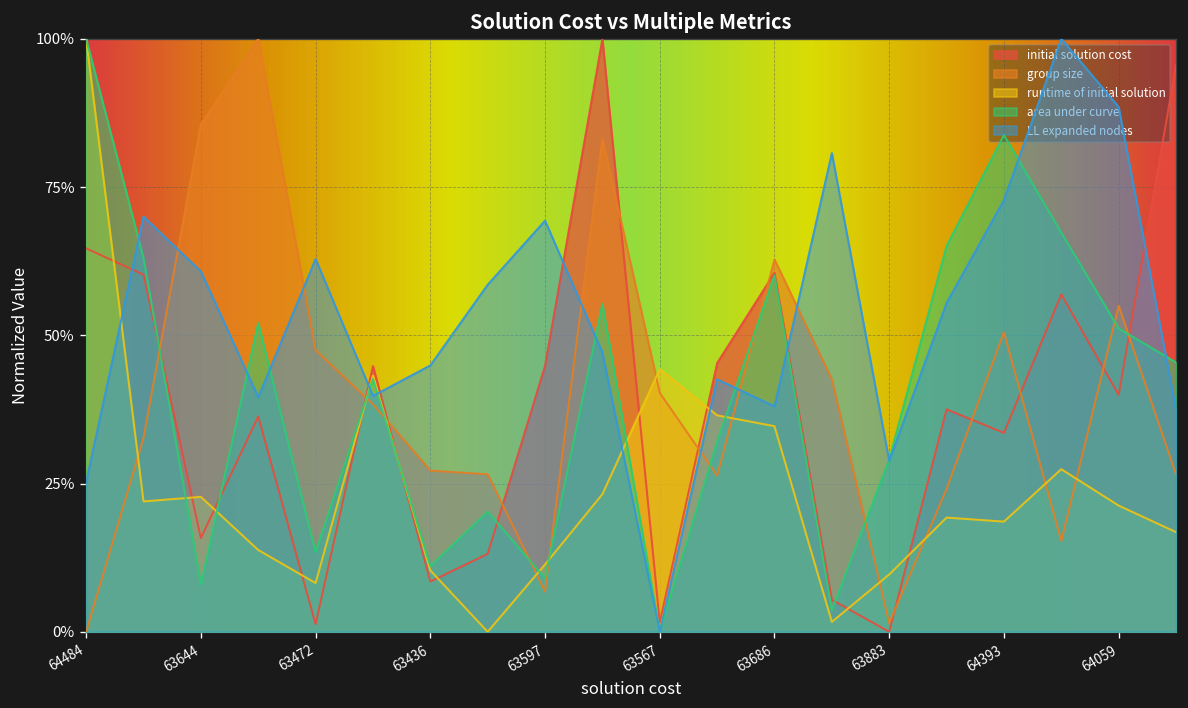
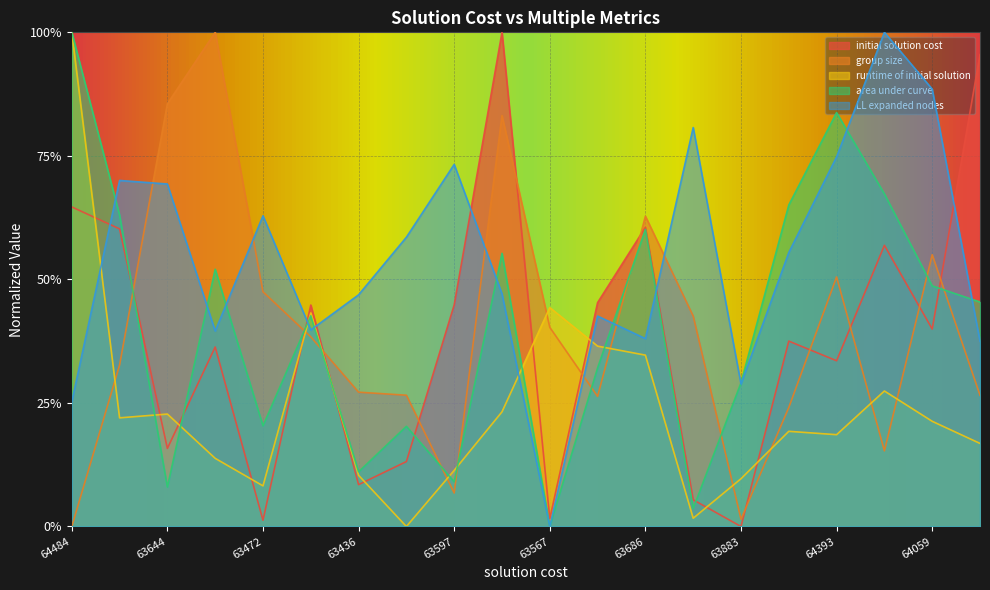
  {
    "area under curve": {
      "63644": "8%",
-     "63472": "13%",
+     "63472": "20%",
      "63436": "11%",
      "63597": "9%",
-     "64059": "51%"
+     "64059": "49%"
    },
    "LL expanded nodes": {
      "64484": "25%",
-     "63644": "61%",
+     "63644": "69%",
      "63472": "63%",
-     "63436": "45%",
-     "63597": "69%",
+     "63436": "47%",
+     "63597": "73%",
      "63686": "38%",
-     "64393": "73%"
+     "64393": "75%"
    }
  }
